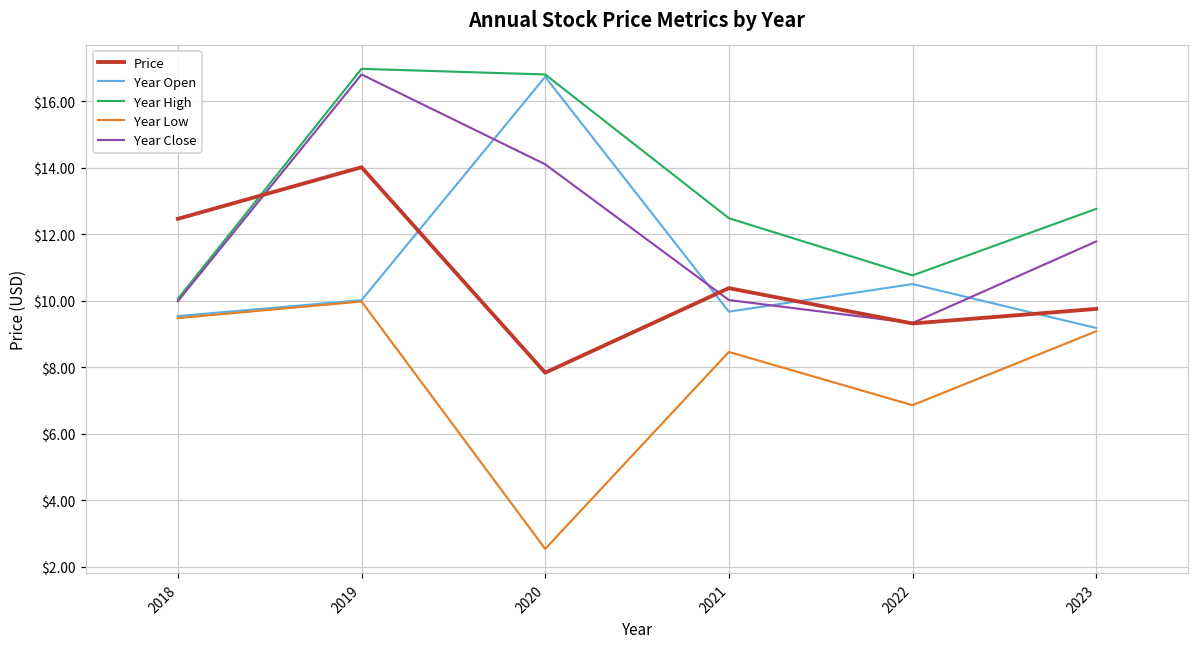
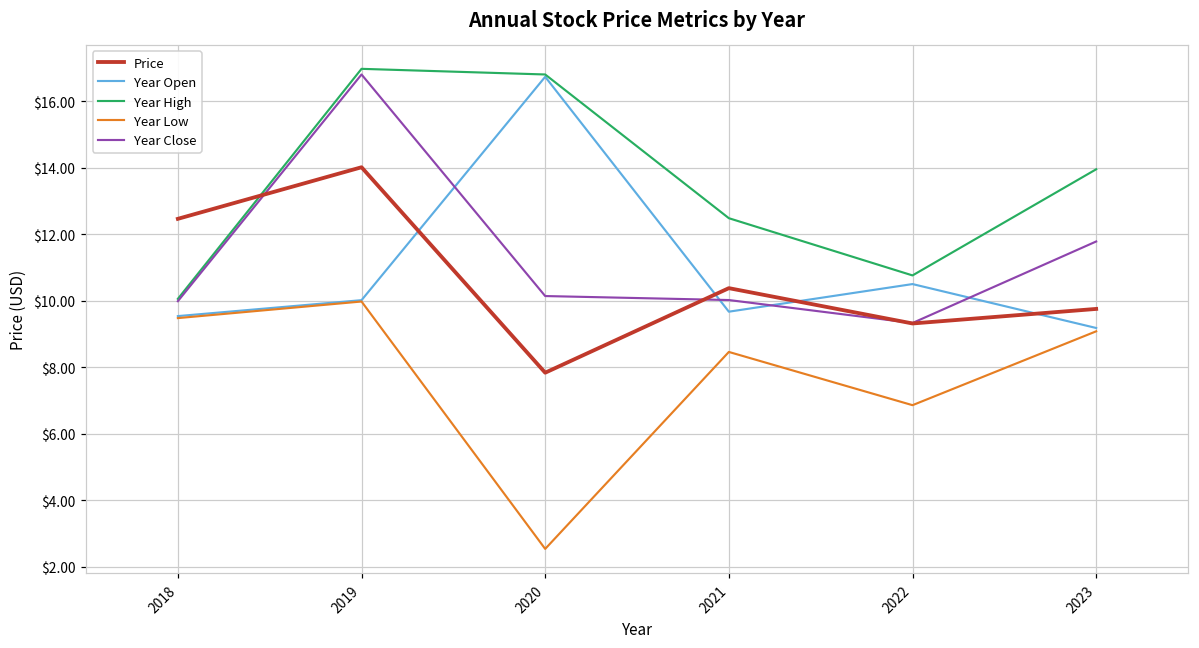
  {
    "Price": {
      "2018": "$12.5",
      "2019": "$14.0",
      "2020": "$7.8",
      "2021": "$10.4",
      "2023": "$9.8"
    },
    "Year Open": {
      "2021": "$9.7",
      "2022": "$10.5",
      "2023": "$9.2"
    },
    "Year High": {
      "2019": "$17.0",
      "2021": "$12.5",
      "2022": "$10.8",
-     "2023": "$12.8"
+     "2023": "$14.0"
    },
    "Year Low": {
      "2020": "$2.5",
      "2021": "$8.5",
      "2022": "$6.9",
      "2023": "$9.1"
    },
    "Year Close": {
      "2019": "$16.8",
-     "2020": "$14.1",
+     "2020": "$10.1",
      "2021": "$10.0",
      "2023": "$11.8"
    }
  }
